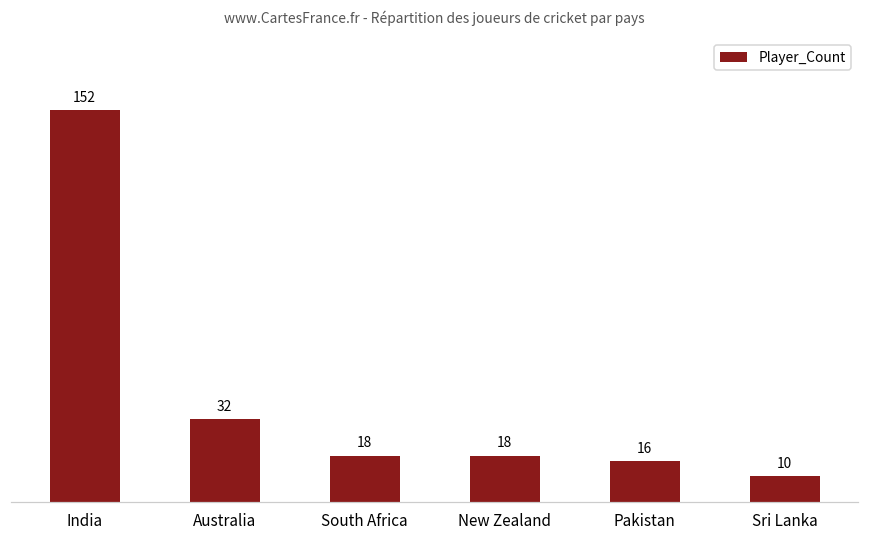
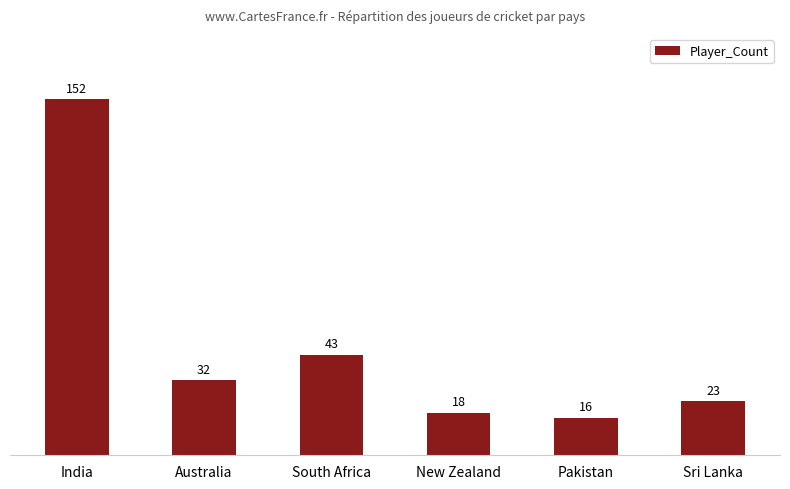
  {
    "India": 152,
    "Australia": 32,
-   "South Africa": 18,
+   "South Africa": 43,
    "New Zealand": 18,
    "Pakistan": 16,
-   "Sri Lanka": 10
+   "Sri Lanka": 23
  }
